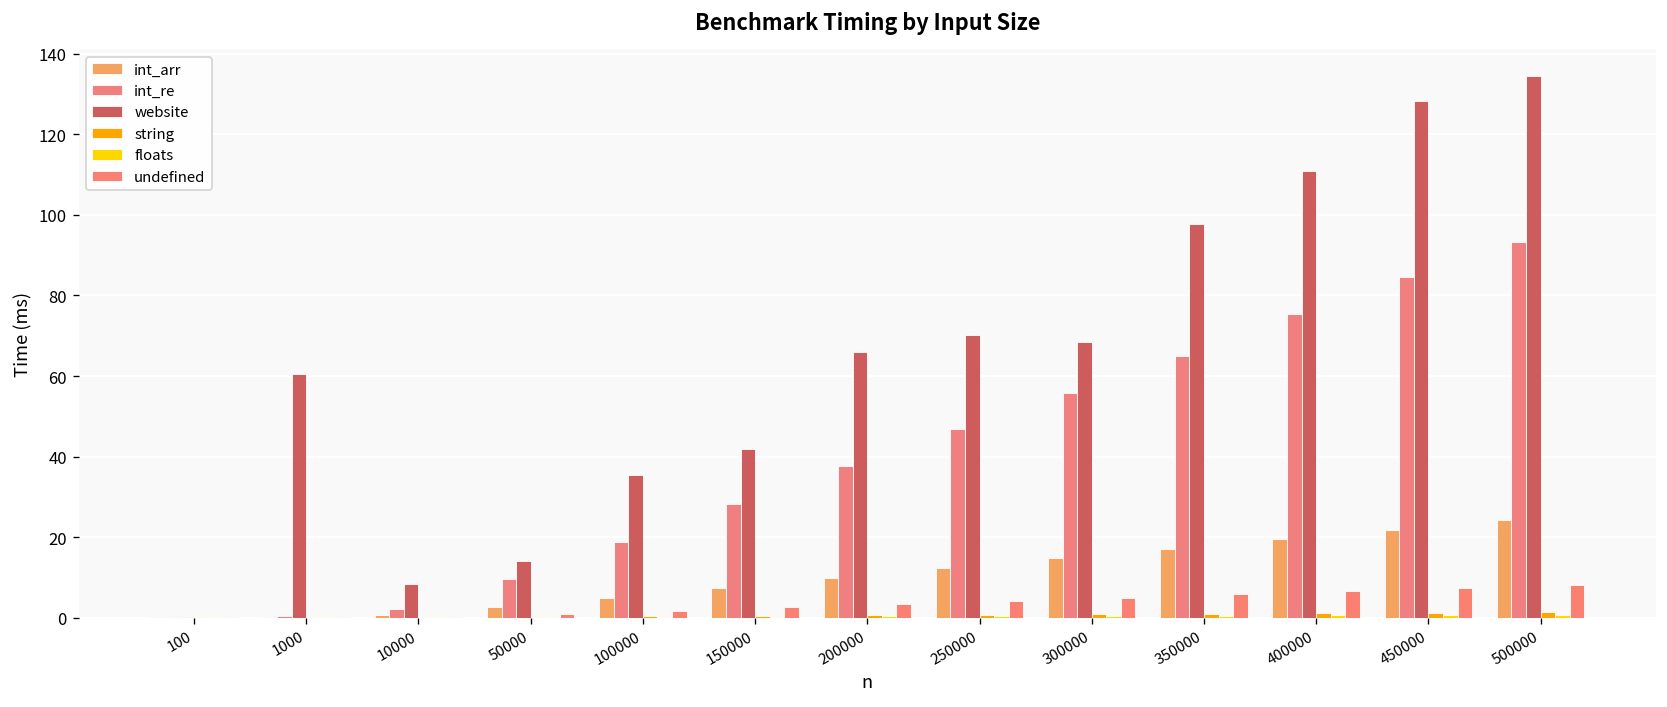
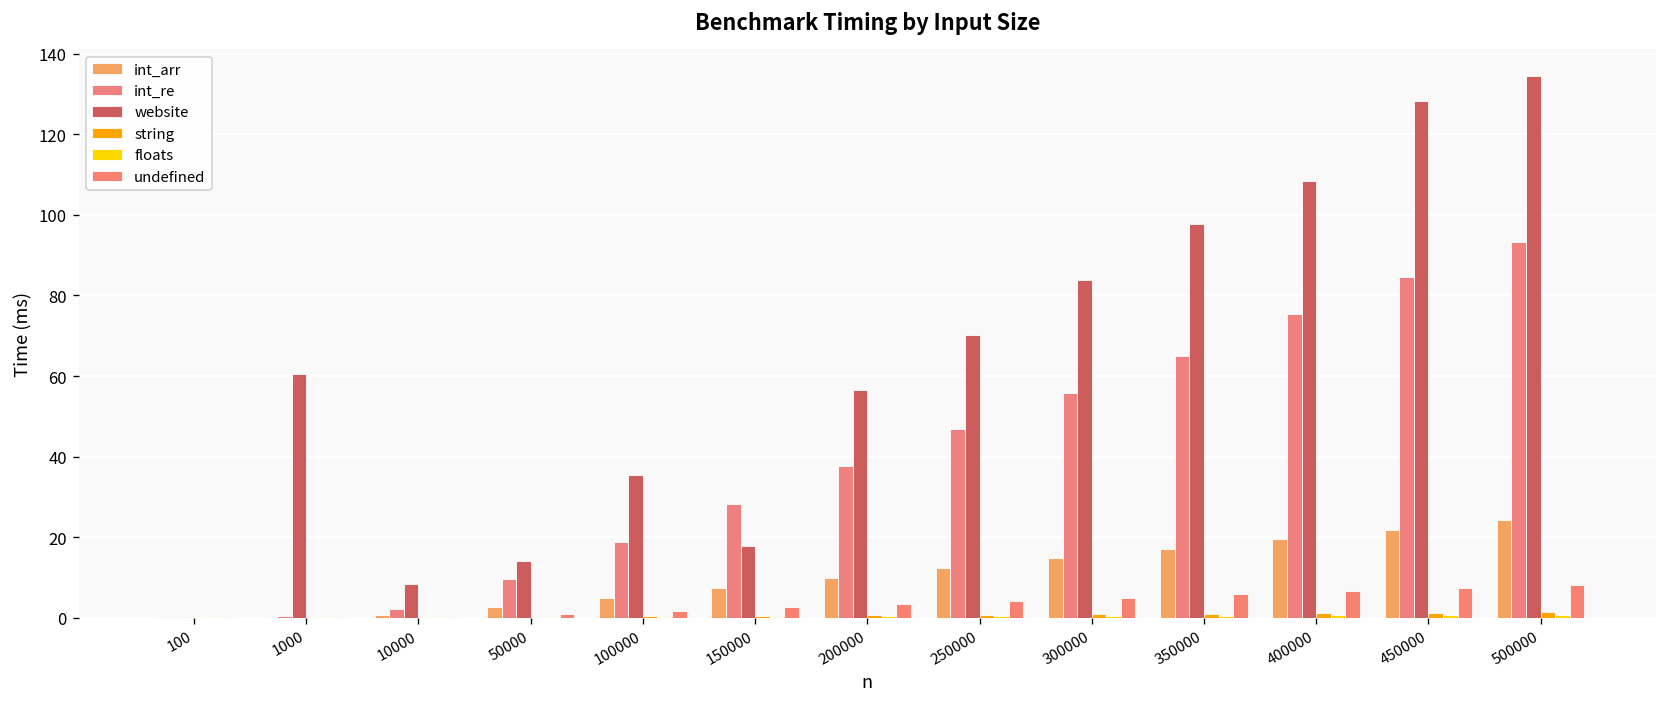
  {
    "website": {
      "1000": 61,
      "10000": 8,
      "50000": 14,
      "100000": 36,
-     "150000": 42,
-     "200000": 66,
+     "150000": 18,
+     "200000": 56,
      "250000": 70,
-     "300000": 68,
+     "300000": 84,
      "350000": 98,
-     "400000": 111,
+     "400000": 108,
      "450000": 128,
      "500000": 135
    }
  }
